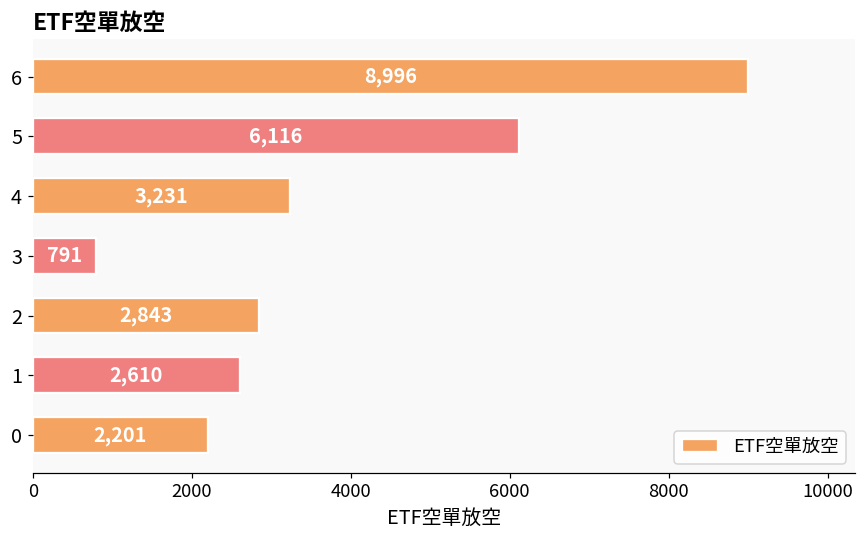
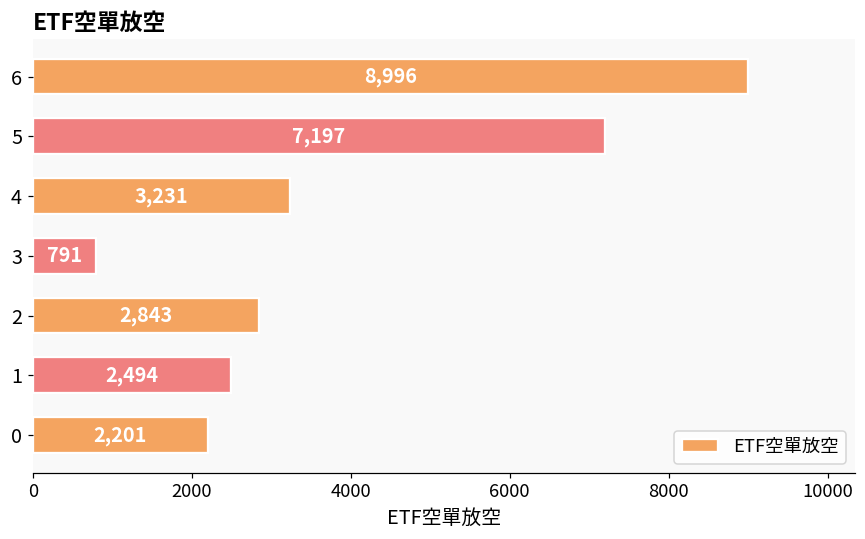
  {
    "6": "8,996",
-   "5": "6,116",
+   "5": "7,197",
    "4": "3,231",
    "3": "791",
    "2": "2,843",
-   "1": "2,610",
+   "1": "2,494",
    "0": "2,201"
  }
